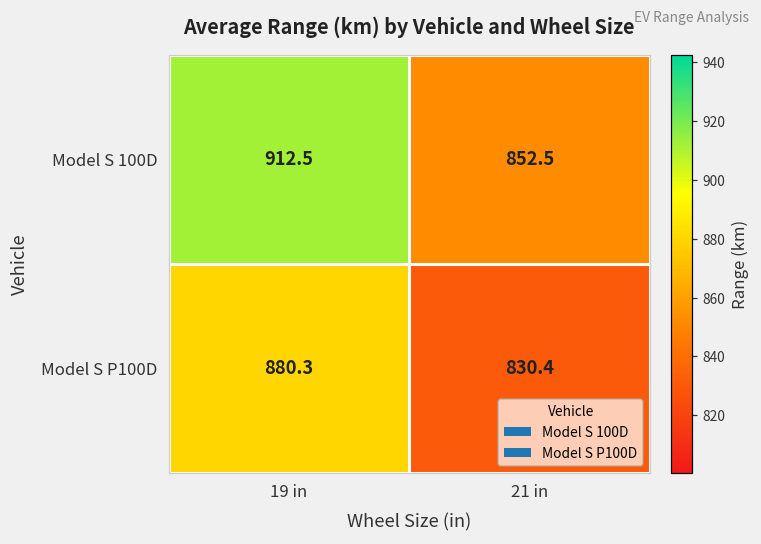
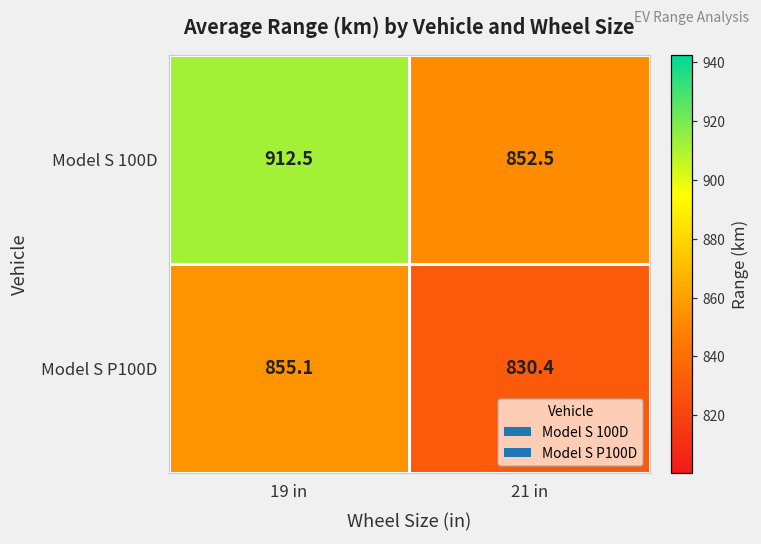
  {
    "Model S 100D": {
      "19 in": 912.5,
      "21 in": 852.5
    },
    "Model S P100D": {
-     "19 in": 880.3,
+     "19 in": 855.1,
      "21 in": 830.4
    }
  }
